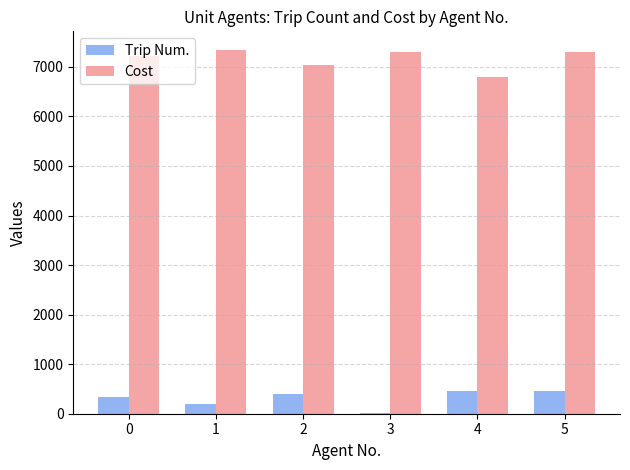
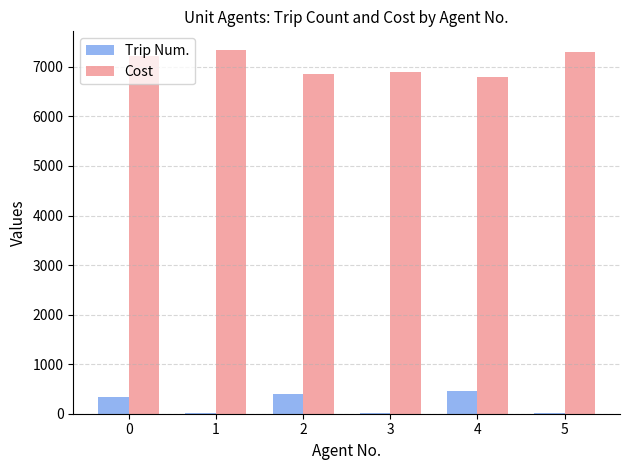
  {
    "Trip Num.": {
      "0": 300,
-     "1": 200,
+     "1": 0,
      "2": 400,
      "4": 500,
-     "5": 500
+     "5": 0
    },
    "Cost": {
      "1": 7400,
-     "2": 7000,
-     "3": 7300,
+     "2": 6900,
+     "3": 6900,
      "4": 6800,
      "5": 7300
    }
  }
